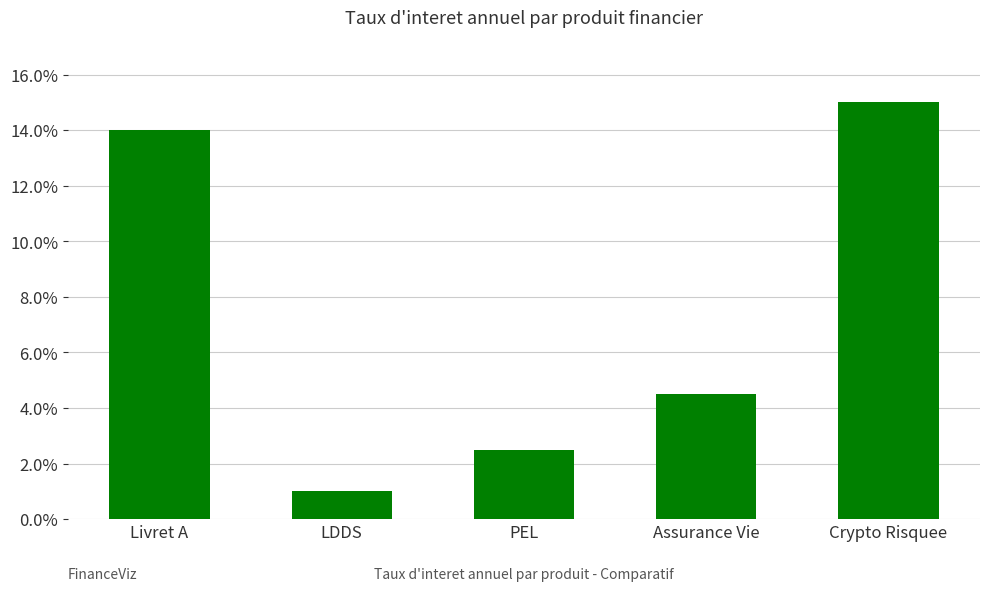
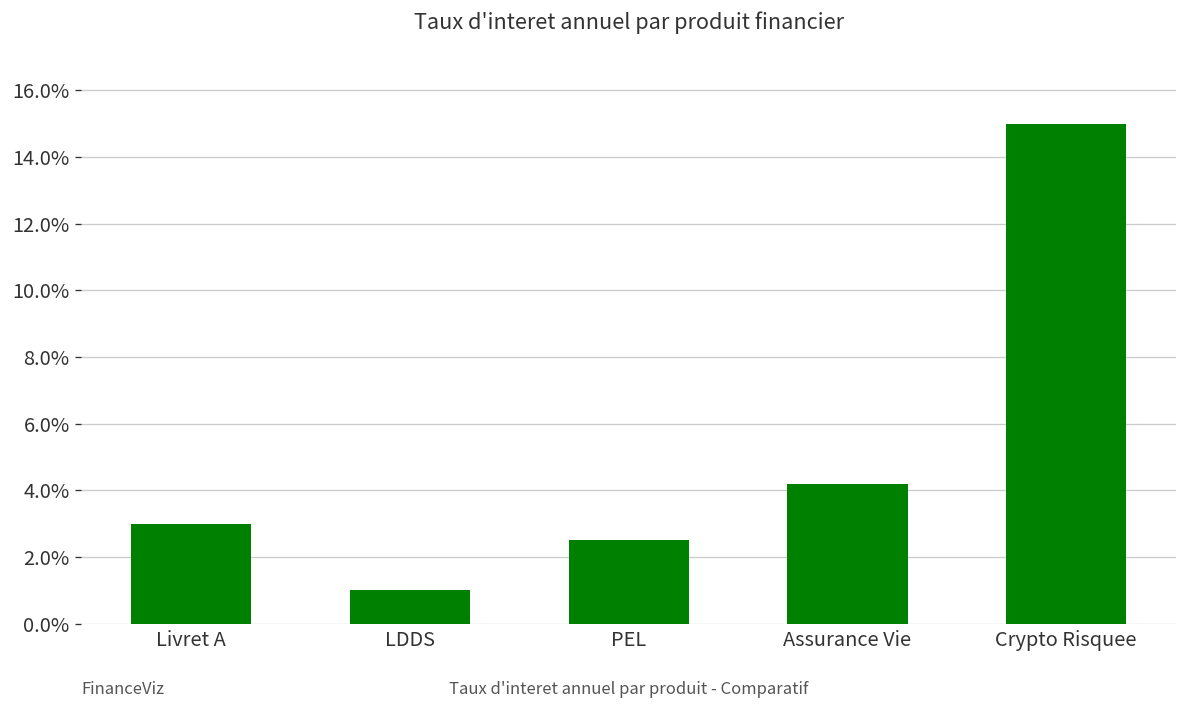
  {
-   "Livret A": "14.0%",
+   "Livret A": "3.0%",
    "LDDS": "1.0%",
    "PEL": "2.5%",
-   "Assurance Vie": "4.5%",
+   "Assurance Vie": "4.2%",
    "Crypto Risquee": "15.0%"
  }
